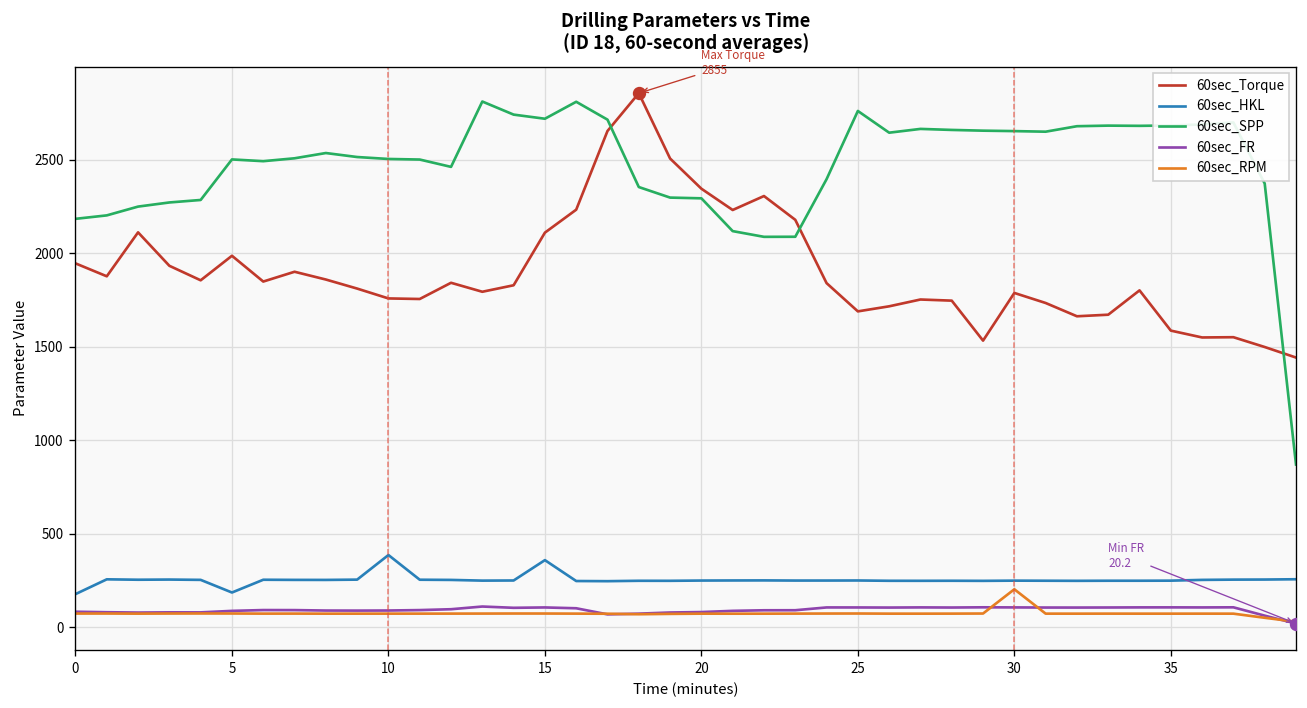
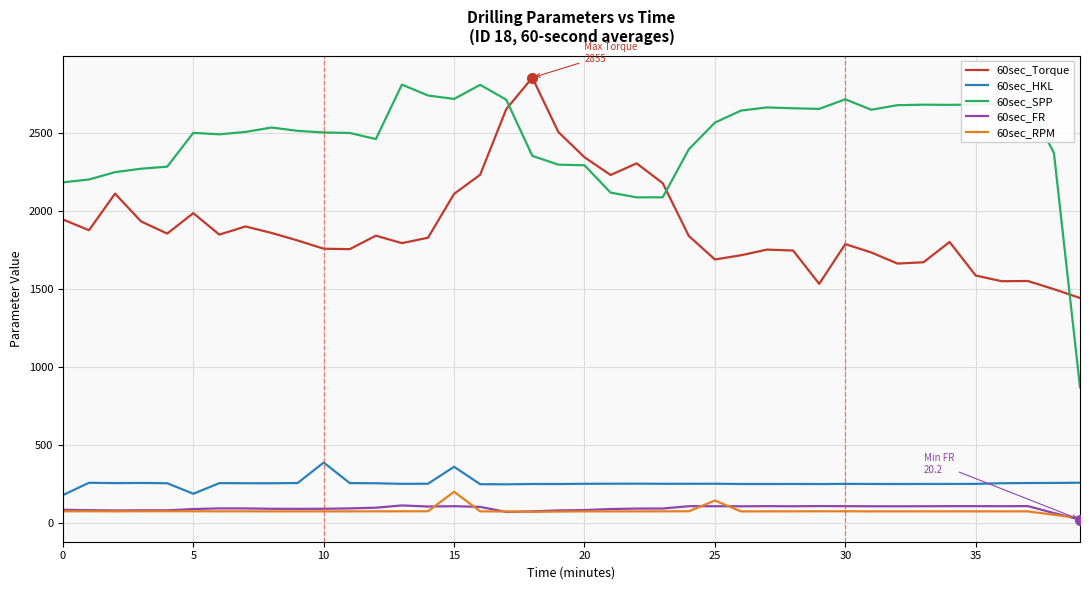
  {
    "60sec_HKL": {
      "0": 180,
      "5": 190,
      "10": 390,
      "15": 360,
      "20": 250,
      "25": 250,
      "30": 250
    },
    "60sec_SPP": {
      "0": 2180,
      "5": 2500,
      "10": 2500,
      "15": 2720,
      "20": 2290,
-     "25": 2760,
-     "30": 2650
+     "25": 2570,
+     "30": 2720
    },
    "60sec_RPM": {
      "10": 70,
-     "15": 70,
-     "25": 70,
-     "30": 200
+     "15": 200,
+     "25": 140,
+     "30": 70
    }
  }
